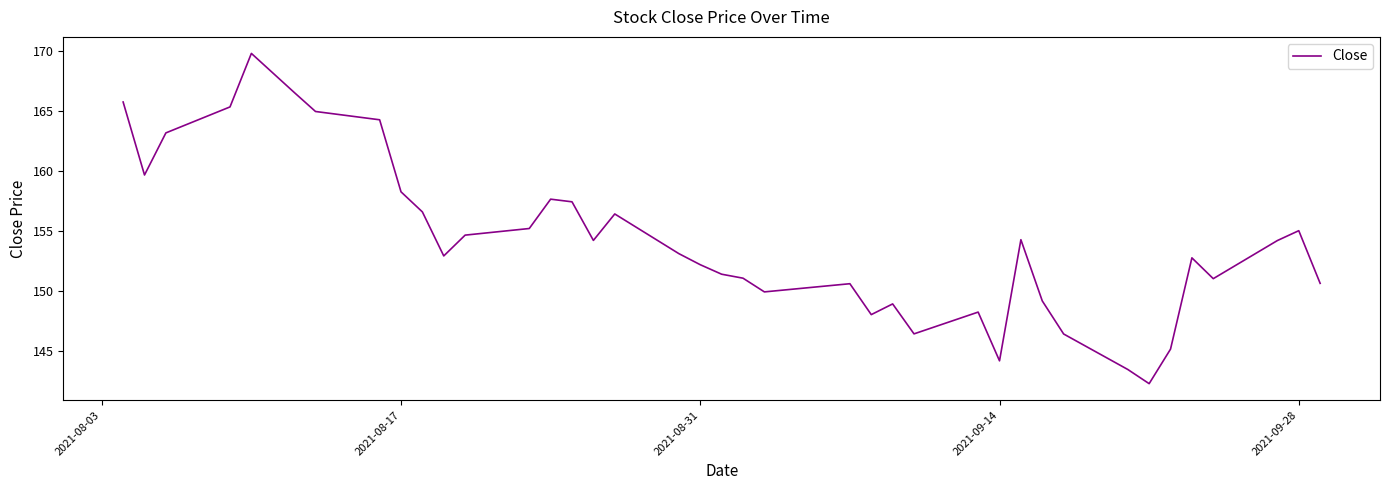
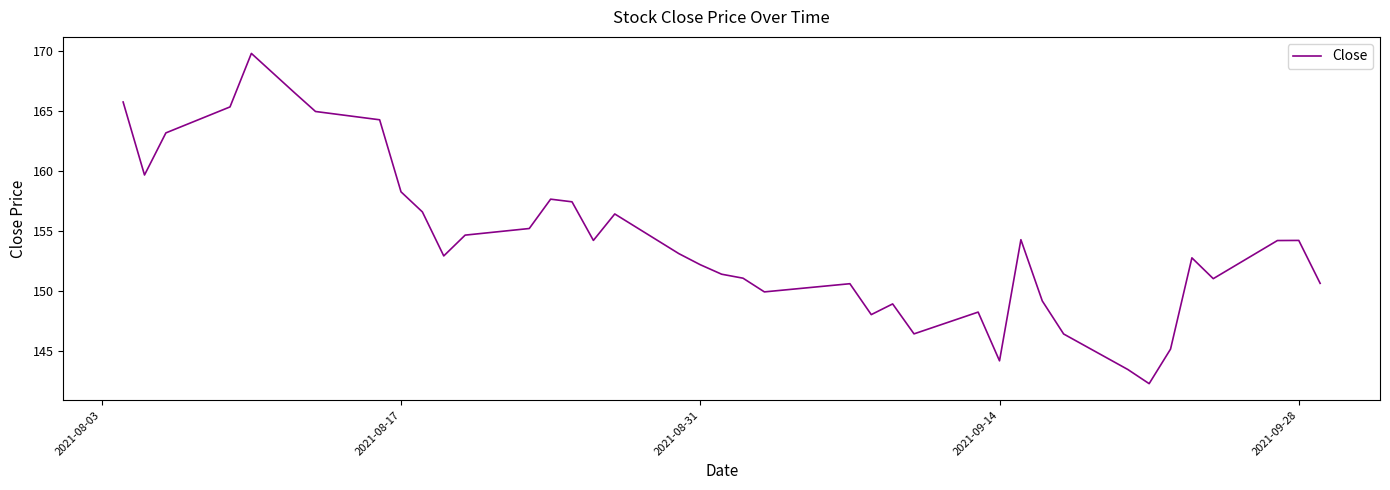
  {
    "2021-08-17": 158.3,
    "2021-08-31": 152.2,
    "2021-09-14": 144.2,
-   "2021-09-28": 155.0
+   "2021-09-28": 154.2
  }
